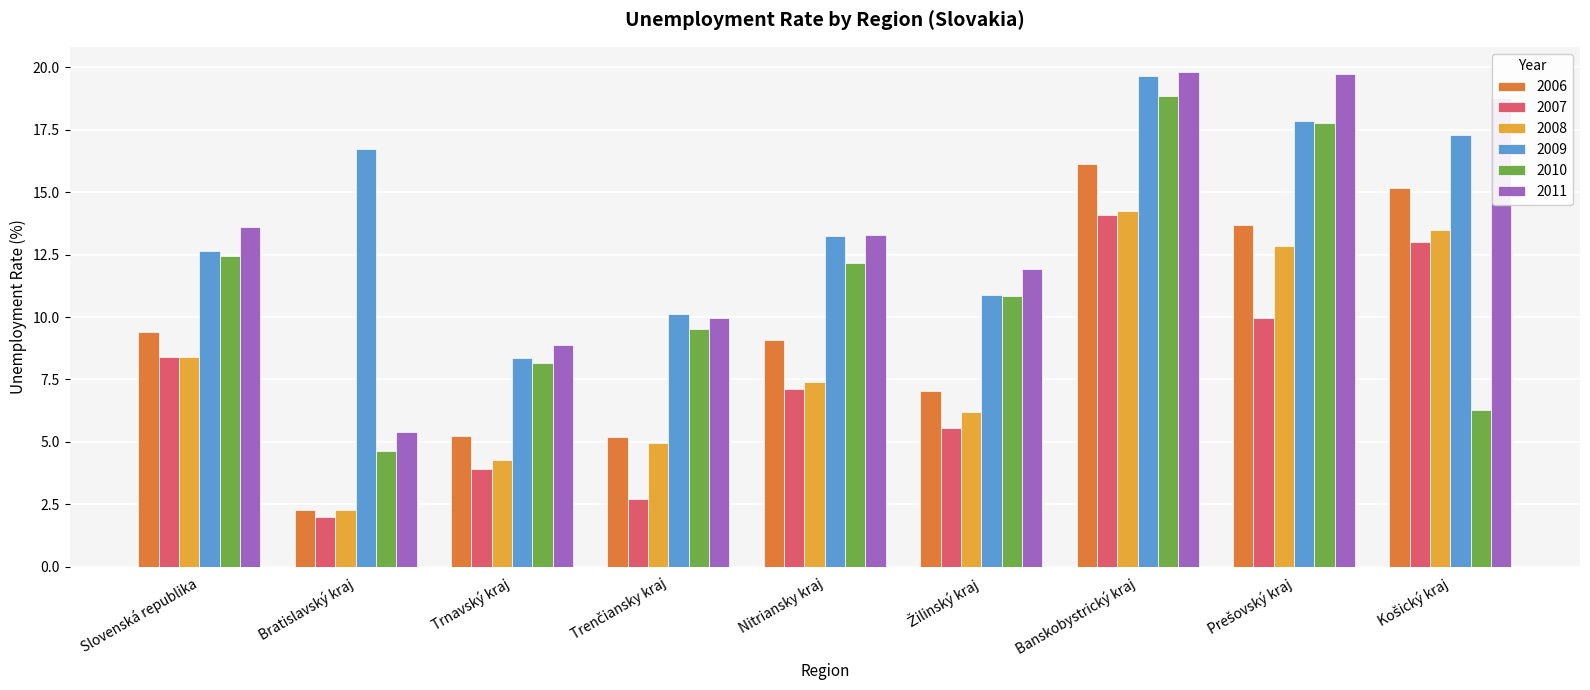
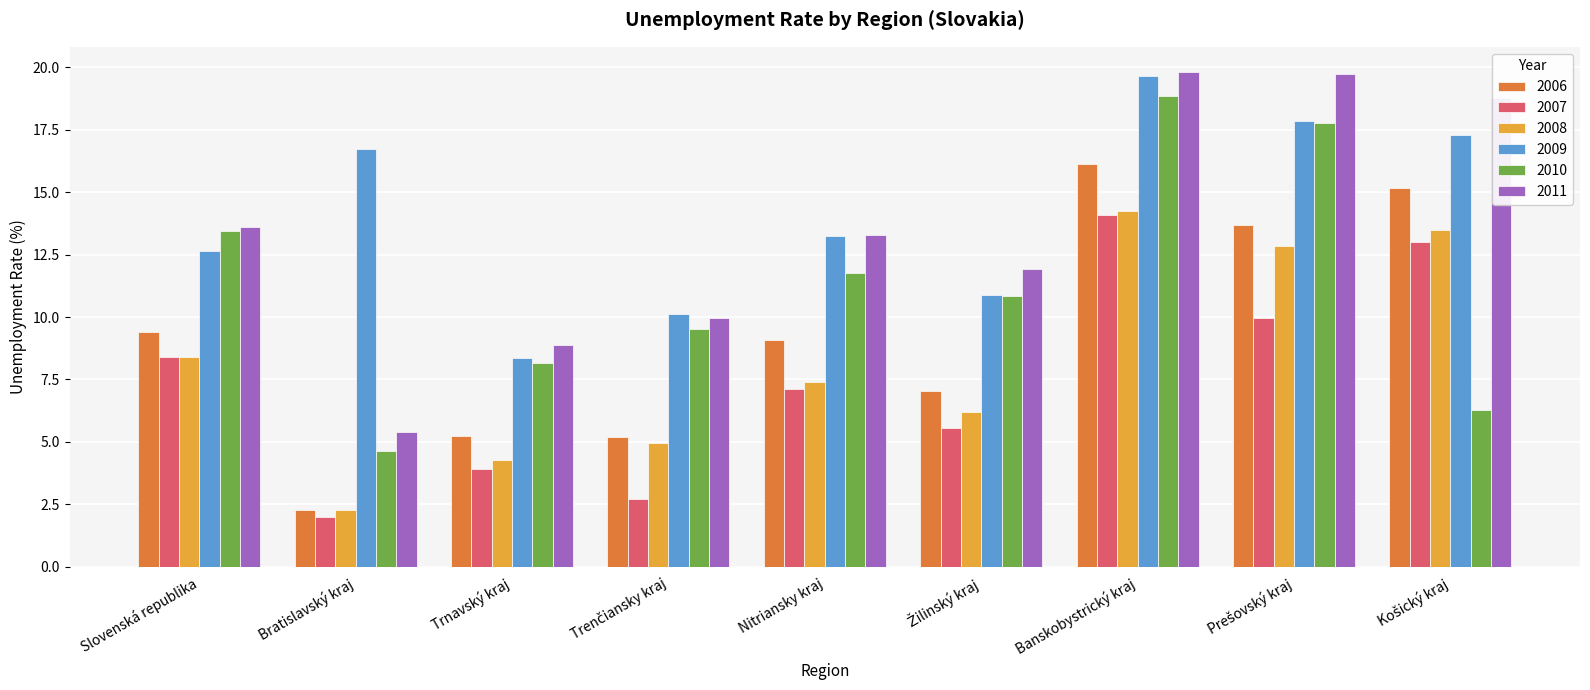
  {
    "2007": {
      "Slovenská republika": 8.4,
      "Bratislavský kraj": 2.0,
      "Trnavský kraj": 3.9,
      "Trenčiansky kraj": 2.7,
      "Nitriansky kraj": 7.1,
      "Žilinský kraj": 5.6,
      "Banskobystrický kraj": 14.1,
      "Prešovský kraj": 10.0,
      "Košický kraj": 13.0
    },
    "2009": {
      "Slovenská republika": 12.7,
      "Bratislavský kraj": 16.7,
      "Trnavský kraj": 8.4,
      "Trenčiansky kraj": 10.1,
      "Nitriansky kraj": 13.3,
      "Žilinský kraj": 10.9,
      "Banskobystrický kraj": 19.6,
      "Prešovský kraj": 17.9,
      "Košický kraj": 17.3
    },
    "2010": {
-     "Slovenská republika": 12.5,
+     "Slovenská republika": 13.5,
      "Bratislavský kraj": 4.6,
      "Trnavský kraj": 8.2,
      "Trenčiansky kraj": 9.5,
-     "Nitriansky kraj": 12.2,
+     "Nitriansky kraj": 11.8,
      "Žilinský kraj": 10.9,
      "Banskobystrický kraj": 18.9,
      "Prešovský kraj": 17.8,
      "Košický kraj": 6.3
    },
    "2011": {
      "Slovenská republika": 13.6,
      "Bratislavský kraj": 5.4,
      "Trnavský kraj": 8.9,
      "Trenčiansky kraj": 10.0,
      "Nitriansky kraj": 13.3,
      "Žilinský kraj": 11.9,
      "Banskobystrický kraj": 19.8,
      "Prešovský kraj": 19.7
    }
  }
